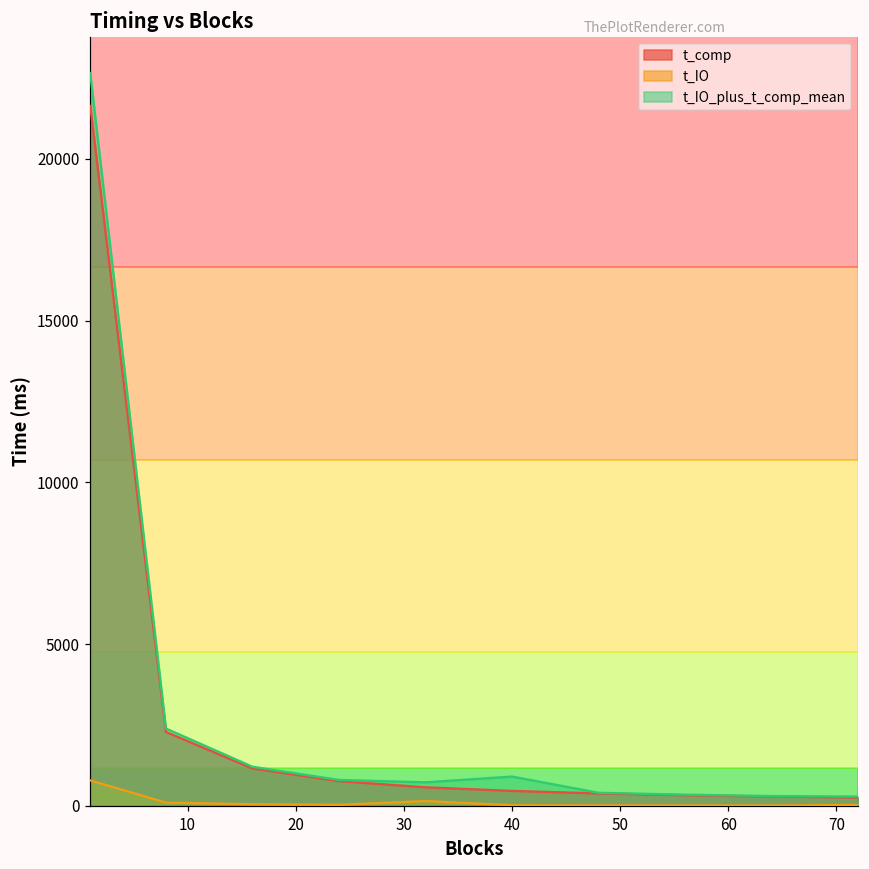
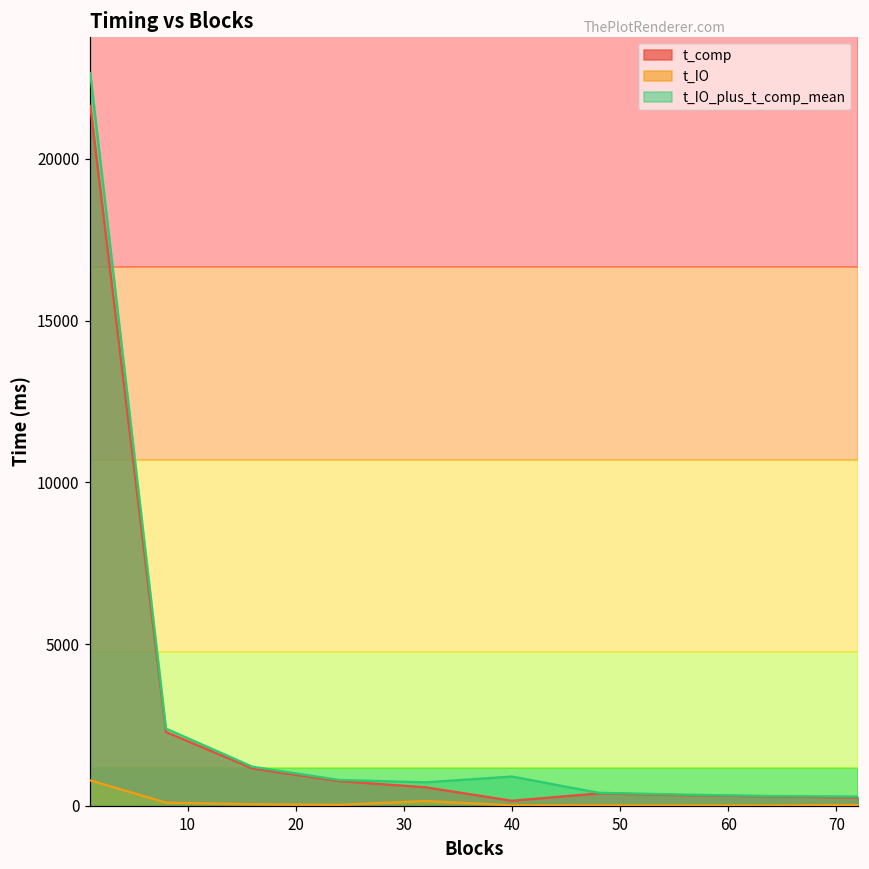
  {
    "t_comp": {
-     "40": 500
+     "40": 200
    },
    "t_IO": {
      "40": 0
    },
    "t_IO_plus_t_comp_mean": {
      "40": 900
    }
  }
